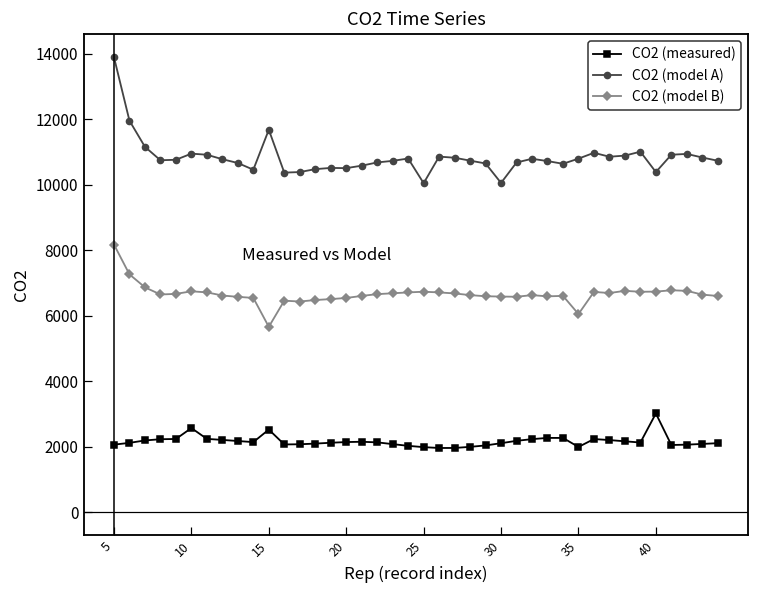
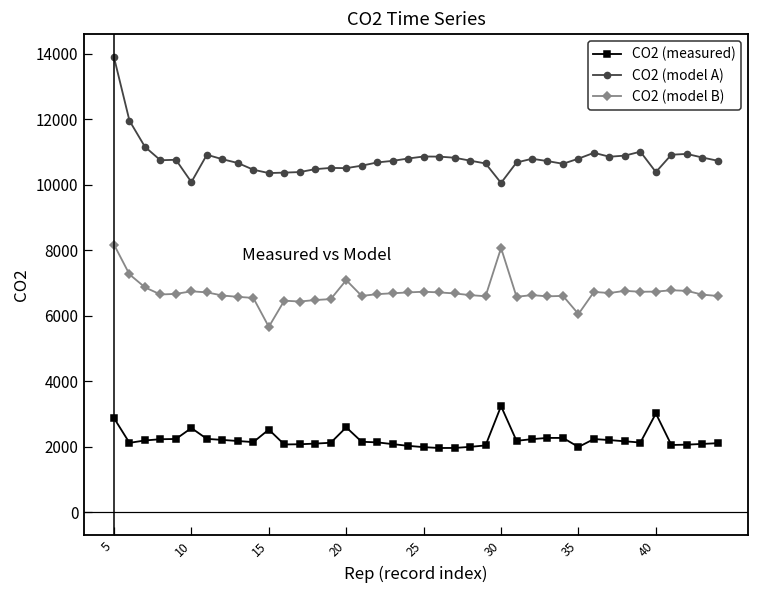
  {
    "CO2 (measured)": {
-     "5": 2100,
+     "5": 2900,
      "10": 2600,
      "15": 2500,
-     "20": 2100,
+     "20": 2600,
      "25": 2000,
-     "30": 2100,
+     "30": 3200,
      "35": 2000,
      "40": 3000
    },
    "CO2 (model A)": {
      "5": 13900,
-     "10": 11000,
-     "15": 11700,
+     "10": 10100,
+     "15": 10400,
      "20": 10500,
-     "25": 10000,
+     "25": 10900,
      "30": 10100,
      "35": 10800,
      "40": 10400
    },
    "CO2 (model B)": {
      "5": 8200,
      "10": 6700,
      "15": 5700,
-     "20": 6500,
+     "20": 7100,
      "25": 6700,
-     "30": 6600,
+     "30": 8100,
      "35": 6100,
      "40": 6700
    }
  }
